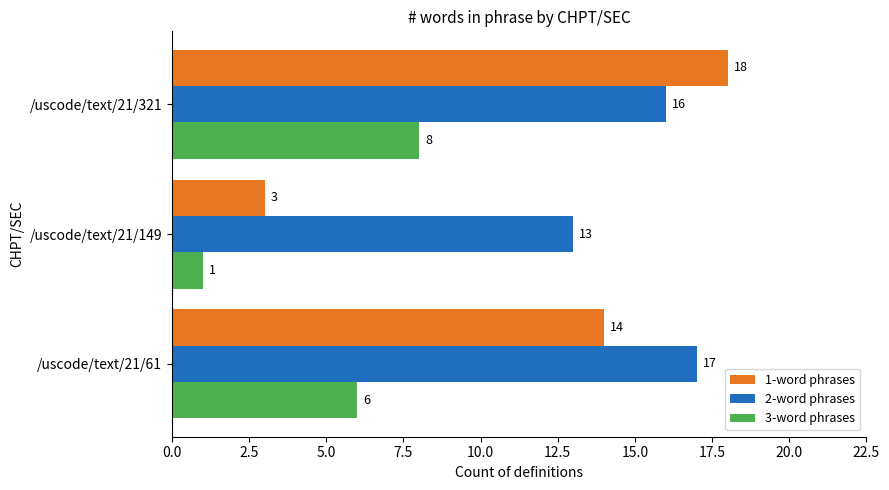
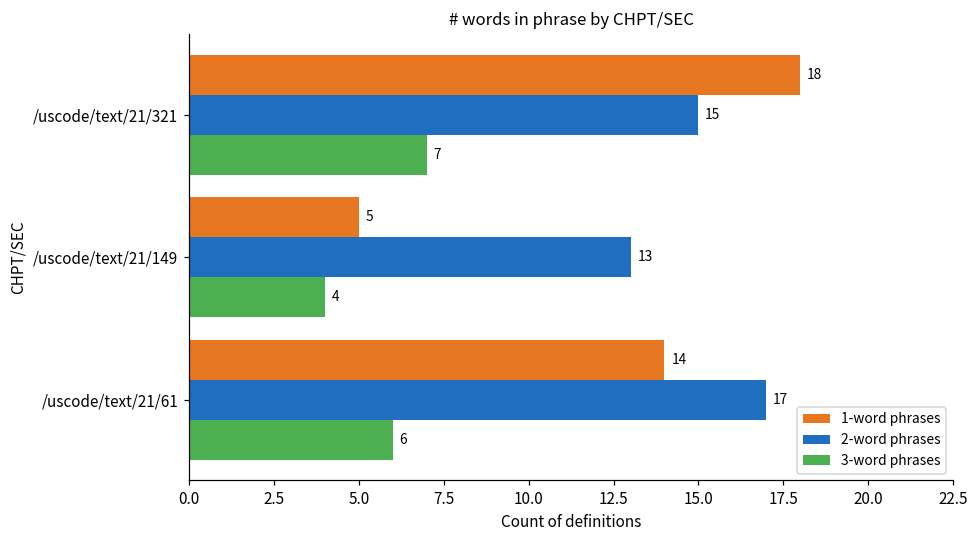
  {
    "1-word phrases": {
      "/uscode/text/21/321": 18,
-     "/uscode/text/21/149": 3,
+     "/uscode/text/21/149": 5,
      "/uscode/text/21/61": 14
    },
    "2-word phrases": {
-     "/uscode/text/21/321": 16,
+     "/uscode/text/21/321": 15,
      "/uscode/text/21/149": 13,
      "/uscode/text/21/61": 17
    },
    "3-word phrases": {
-     "/uscode/text/21/321": 8,
-     "/uscode/text/21/149": 1,
+     "/uscode/text/21/321": 7,
+     "/uscode/text/21/149": 4,
      "/uscode/text/21/61": 6
    }
  }
